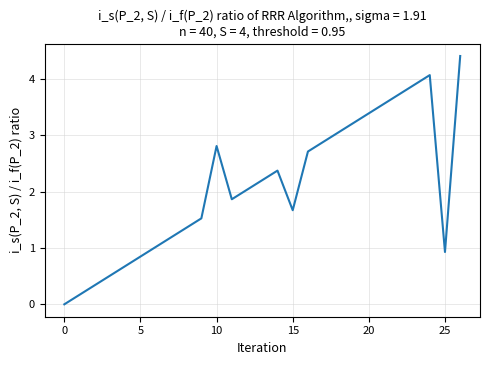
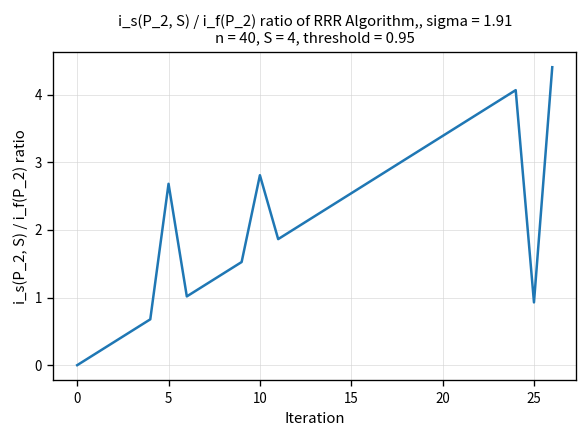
  {
    "0": 0.0,
-   "5": 0.8,
+   "5": 2.7,
    "10": 2.8,
-   "15": 1.7,
+   "15": 2.5,
    "20": 3.4,
    "25": 0.9
  }
